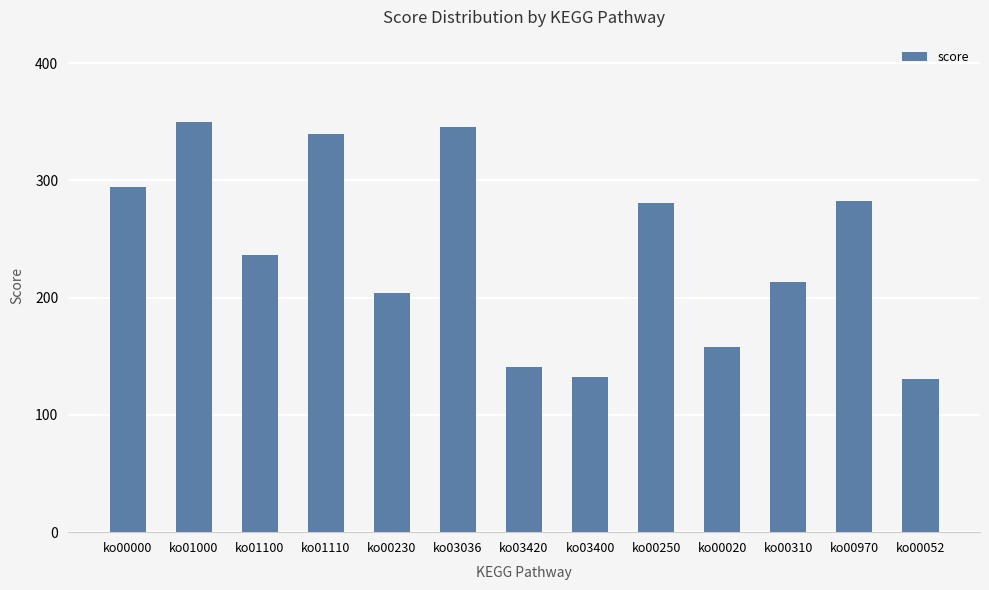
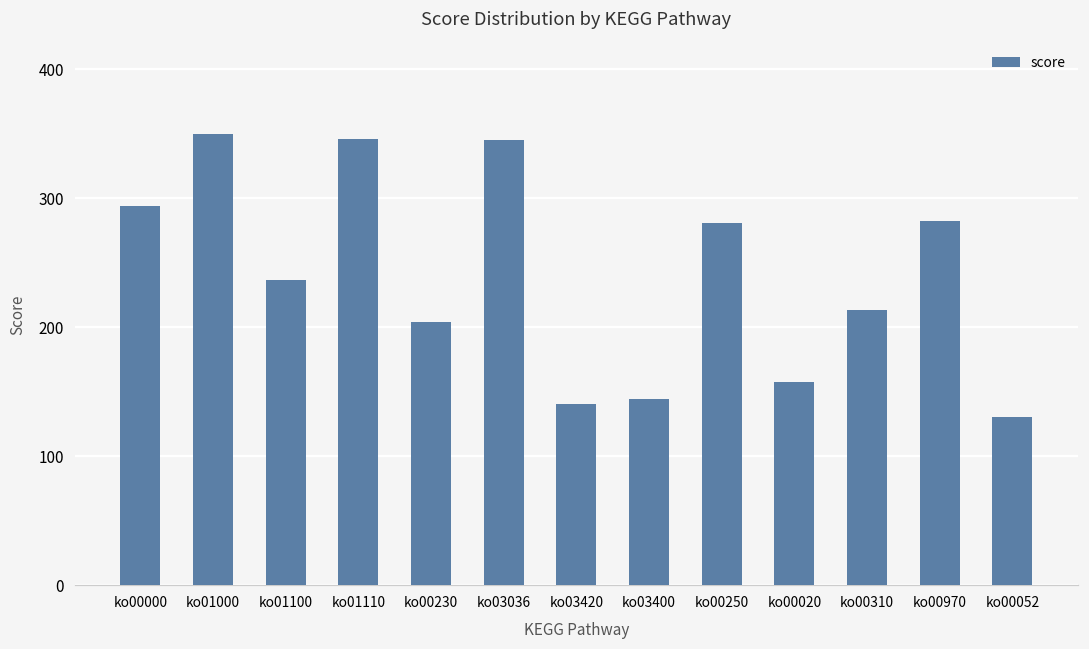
  {
    "ko00000": 294,
    "ko01000": 350,
    "ko01100": 237,
-   "ko01110": 339,
+   "ko01110": 346,
    "ko00230": 204,
    "ko03036": 345,
    "ko03420": 141,
-   "ko03400": 133,
+   "ko03400": 144,
    "ko00250": 281,
    "ko00020": 158,
    "ko00310": 213,
    "ko00970": 283,
    "ko00052": 130
  }
